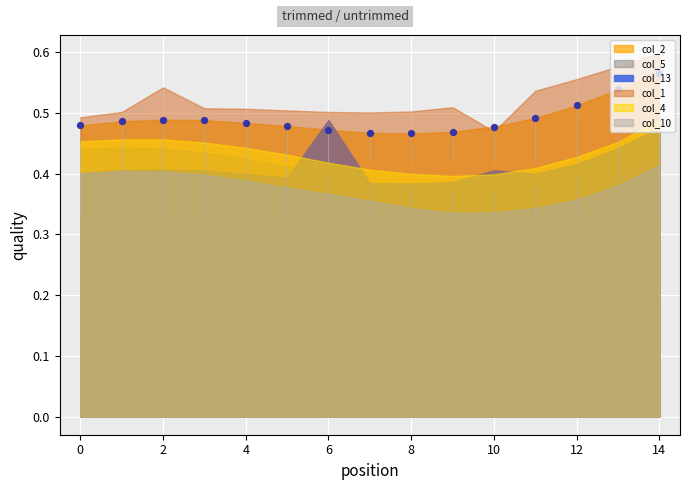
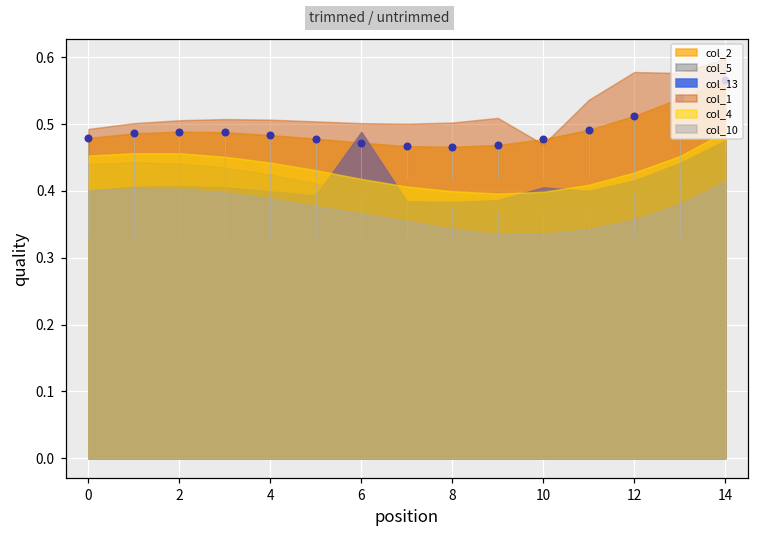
  {
    "col_13": {
      "4": 0.40,
      "6": 0.49,
      "8": 0.38,
      "10": 0.41
    },
    "col_1": {
      "0": 0.49,
-     "2": 0.54,
+     "2": 0.51,
      "4": 0.51,
      "6": 0.50,
      "8": 0.50,
      "10": 0.47,
-     "12": 0.56
+     "12": 0.58
    }
  }
